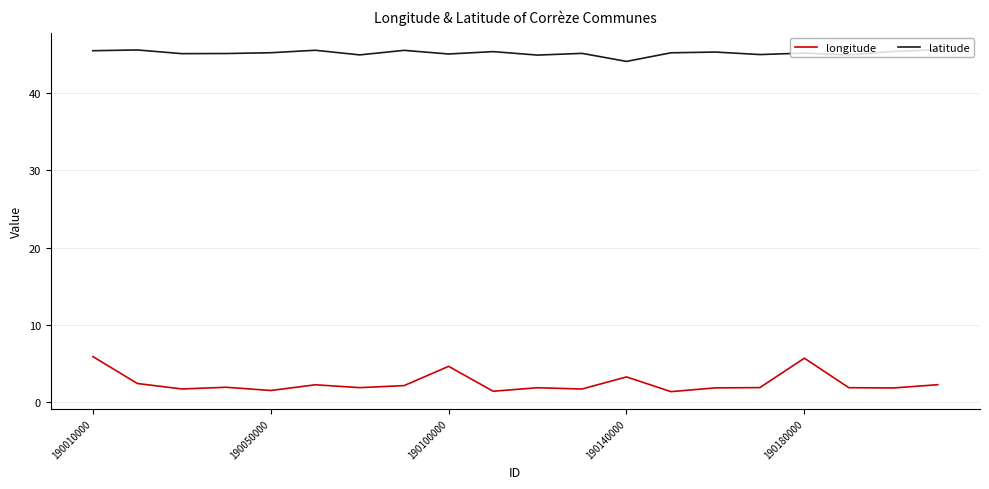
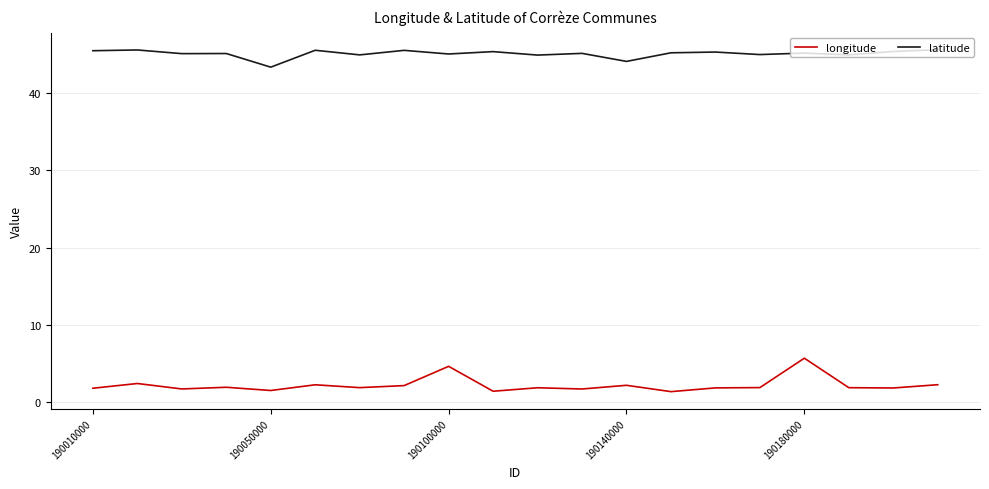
  {
    "longitude": {
-     "190010000": 6,
+     "190010000": 2,
      "190050000": 1,
      "190100000": 5,
-     "190140000": 3,
+     "190140000": 2,
      "190180000": 6
    },
    "latitude": {
      "190010000": 46,
-     "190050000": 45,
+     "190050000": 43,
      "190100000": 45,
      "190140000": 44
    }
  }
